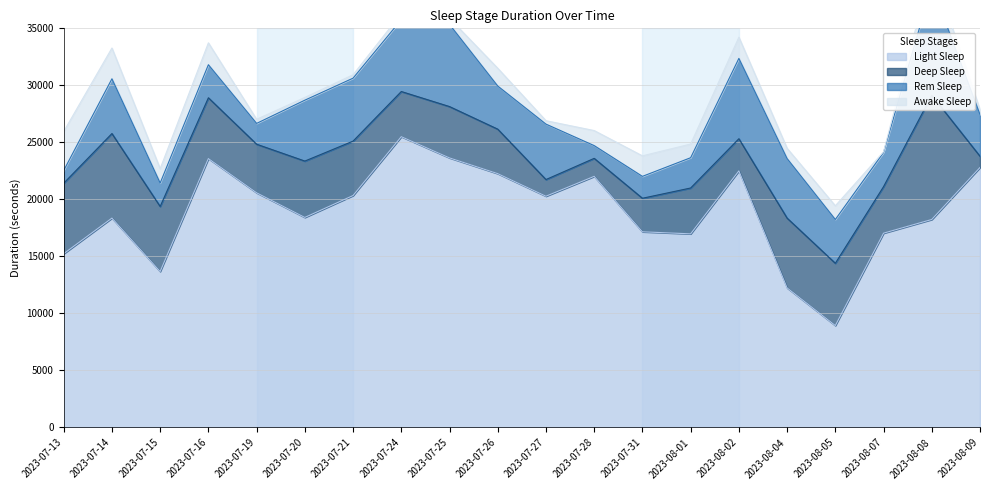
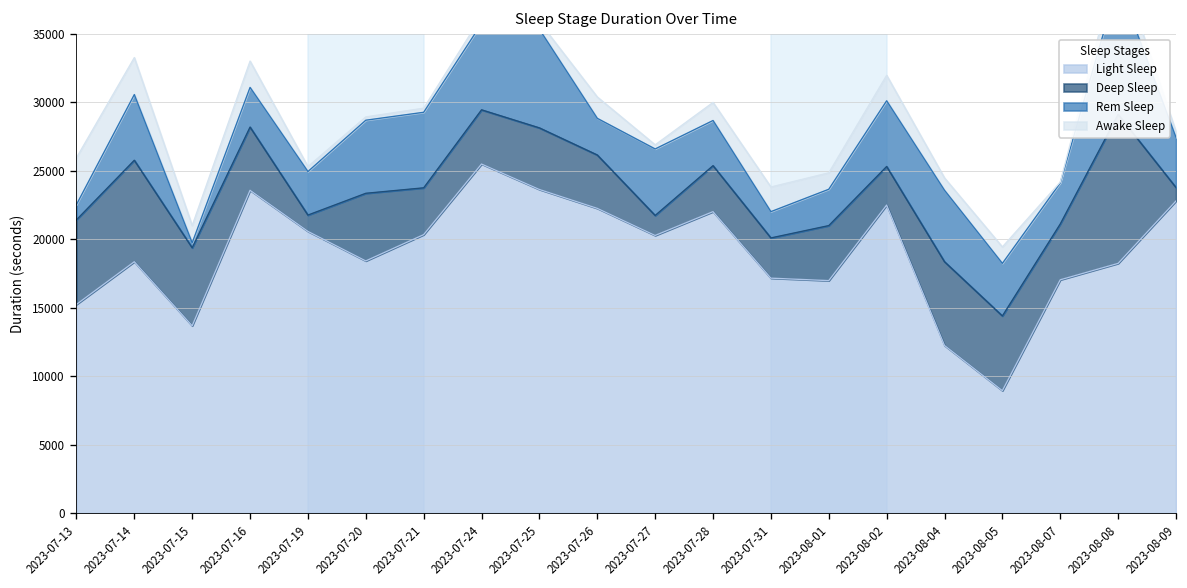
  {
    "Deep Sleep": {
      "2023-07-13": 6200,
      "2023-07-14": 7400,
      "2023-07-15": 5700,
-     "2023-07-16": 5300,
-     "2023-07-19": 4300,
+     "2023-07-16": 4600,
+     "2023-07-19": 1200,
      "2023-07-20": 4900,
-     "2023-07-21": 4800,
+     "2023-07-21": 3400,
      "2023-07-24": 4000,
      "2023-07-25": 4500,
      "2023-07-26": 3900,
      "2023-07-27": 1500,
-     "2023-07-28": 1600,
+     "2023-07-28": 3400,
      "2023-07-31": 2900,
      "2023-08-01": 4000,
      "2023-08-02": 2800,
      "2023-08-04": 6100,
      "2023-08-05": 5500,
      "2023-08-07": 4100,
      "2023-08-09": 1000
    },
    "Rem Sleep": {
      "2023-07-13": 1100,
      "2023-07-14": 4800,
-     "2023-07-15": 2100,
+     "2023-07-15": 400,
      "2023-07-16": 2900,
-     "2023-07-19": 1800,
+     "2023-07-19": 3200,
      "2023-07-20": 5300,
      "2023-07-21": 5500,
-     "2023-07-26": 3800,
+     "2023-07-26": 2700,
      "2023-07-27": 4900,
-     "2023-07-28": 1100,
+     "2023-07-28": 3300,
      "2023-07-31": 1900,
      "2023-08-01": 2700,
-     "2023-08-02": 7000,
+     "2023-08-02": 4800,
      "2023-08-04": 5200,
      "2023-08-05": 3800,
      "2023-08-09": 3700
    }
  }
